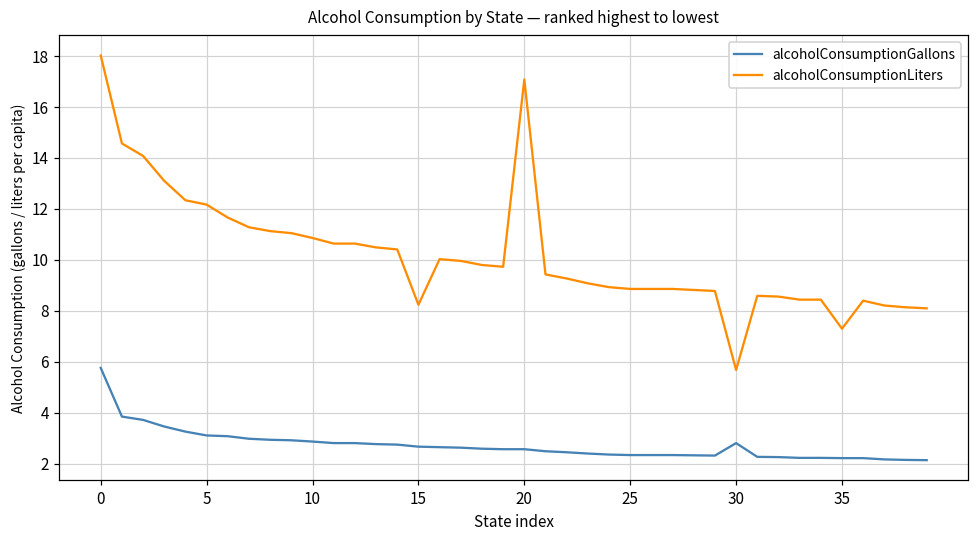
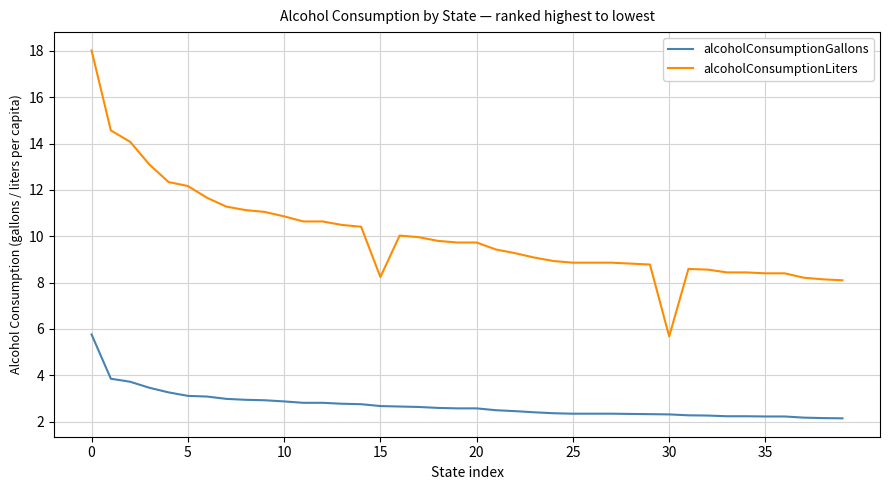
  {
    "alcoholConsumptionGallons": {
      "0": 5.8,
      "5": 3.1,
      "10": 2.9,
      "15": 2.7,
      "20": 2.6,
      "25": 2.3,
-     "30": 2.8,
+     "30": 2.3,
      "35": 2.2
    },
    "alcoholConsumptionLiters": {
      "0": 18.0,
      "5": 12.2,
      "10": 10.9,
      "15": 8.2,
-     "20": 17.1,
+     "20": 9.7,
      "25": 8.9,
      "30": 5.7,
-     "35": 7.3
+     "35": 8.4
    }
  }
